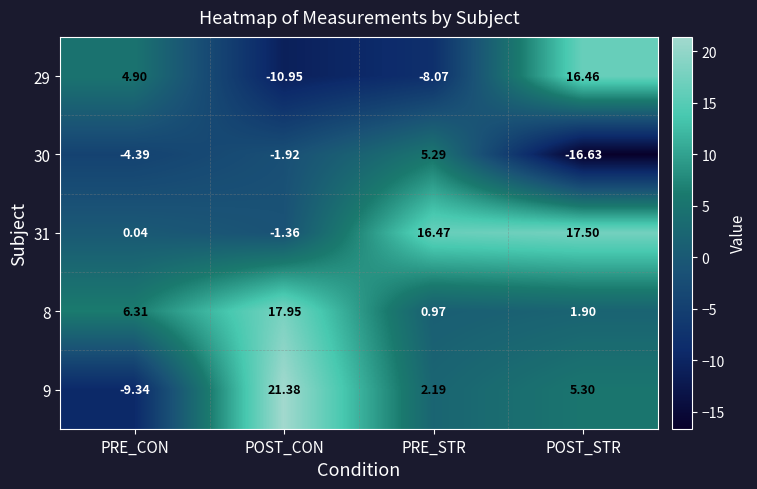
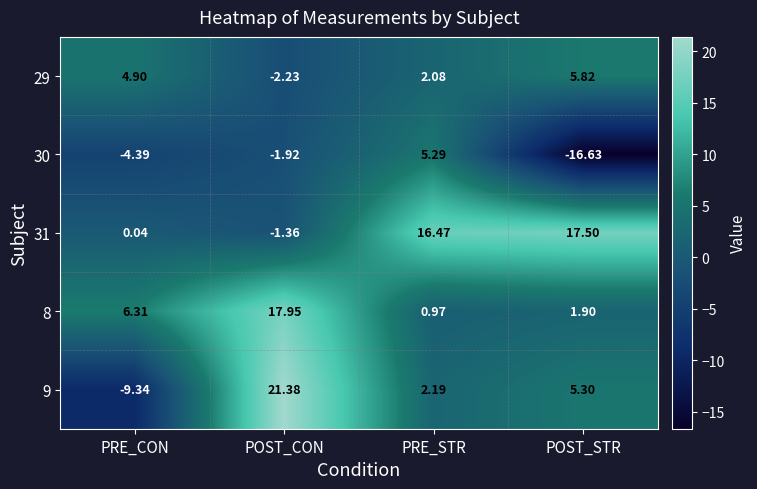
  {
    "29": {
      "PRE_CON": 4.90,
-     "POST_CON": -10.95,
-     "PRE_STR": -8.07,
-     "POST_STR": 16.46
+     "POST_CON": -2.23,
+     "PRE_STR": 2.08,
+     "POST_STR": 5.82
    },
    "30": {
      "PRE_CON": -4.39,
      "POST_CON": -1.92,
      "PRE_STR": 5.29,
      "POST_STR": -16.63
    },
    "31": {
      "PRE_CON": 0.04,
      "POST_CON": -1.36,
      "PRE_STR": 16.47,
      "POST_STR": 17.50
    },
    "8": {
      "PRE_CON": 6.31,
      "POST_CON": 17.95,
      "PRE_STR": 0.97,
      "POST_STR": 1.90
    },
    "9": {
      "PRE_CON": -9.34,
      "POST_CON": 21.38,
      "PRE_STR": 2.19,
      "POST_STR": 5.30
    }
  }
